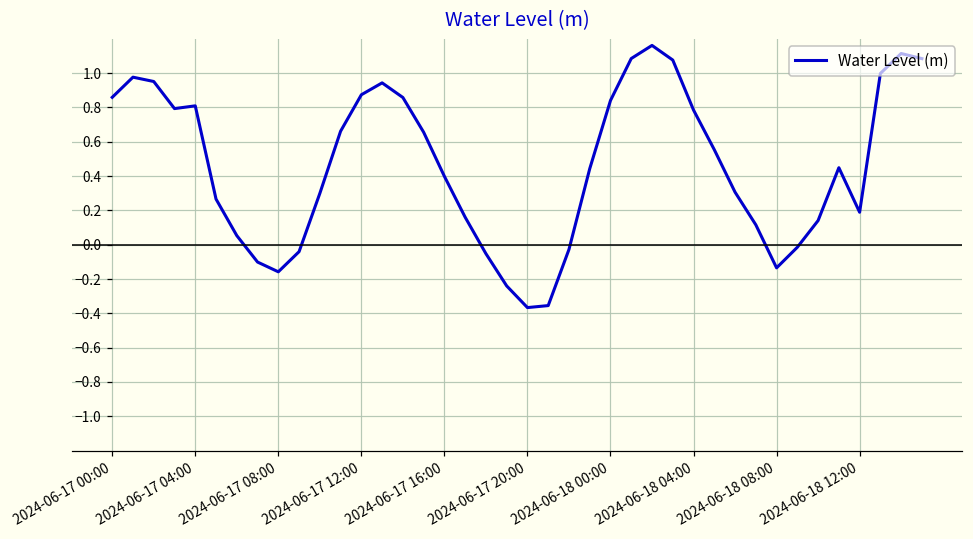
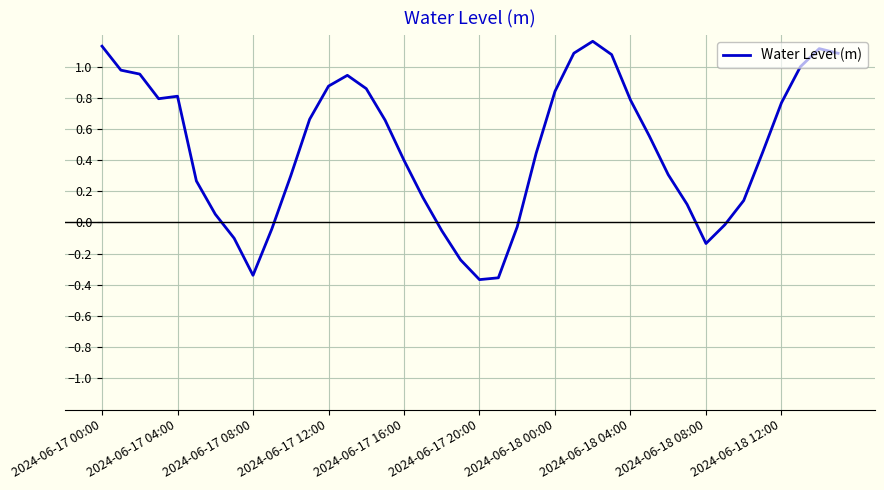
  {
-   "2024-06-17 00:00": 0.86,
+   "2024-06-17 00:00": 1.13,
    "2024-06-17 04:00": 0.81,
-   "2024-06-17 08:00": -0.16,
+   "2024-06-17 08:00": -0.34,
    "2024-06-17 12:00": 0.87,
    "2024-06-17 16:00": 0.40,
    "2024-06-17 20:00": -0.37,
    "2024-06-18 00:00": 0.84,
    "2024-06-18 04:00": 0.78,
    "2024-06-18 08:00": -0.14,
-   "2024-06-18 12:00": 0.19
+   "2024-06-18 12:00": 0.77
  }
